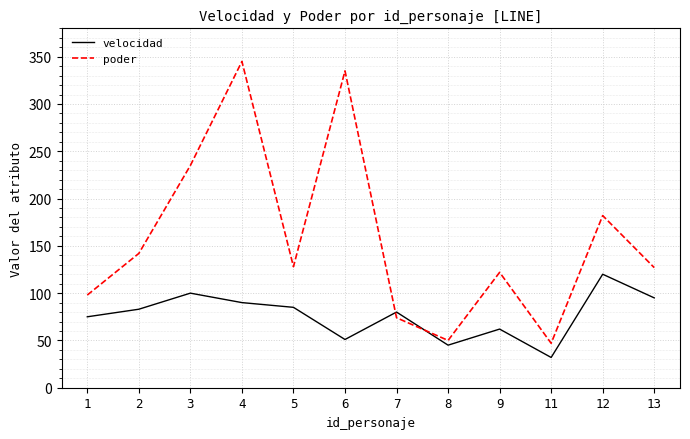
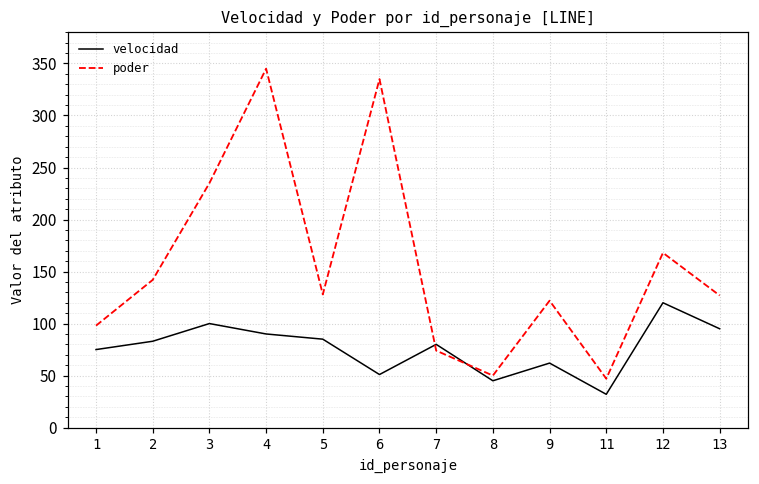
  {
    "velocidad": {
      "1": 80,
      "2": 80,
      "3": 100,
      "4": 90,
      "5": 90,
      "6": 50,
      "7": 80,
      "8": 50,
      "9": 60,
      "11": 30,
      "12": 120,
      "13": 100
    },
    "poder": {
      "1": 100,
      "2": 140,
      "3": 240,
      "4": 350,
      "5": 130,
      "6": 340,
      "7": 70,
      "8": 50,
      "9": 120,
      "11": 50,
-     "12": 180,
+     "12": 170,
      "13": 130
    }
  }
